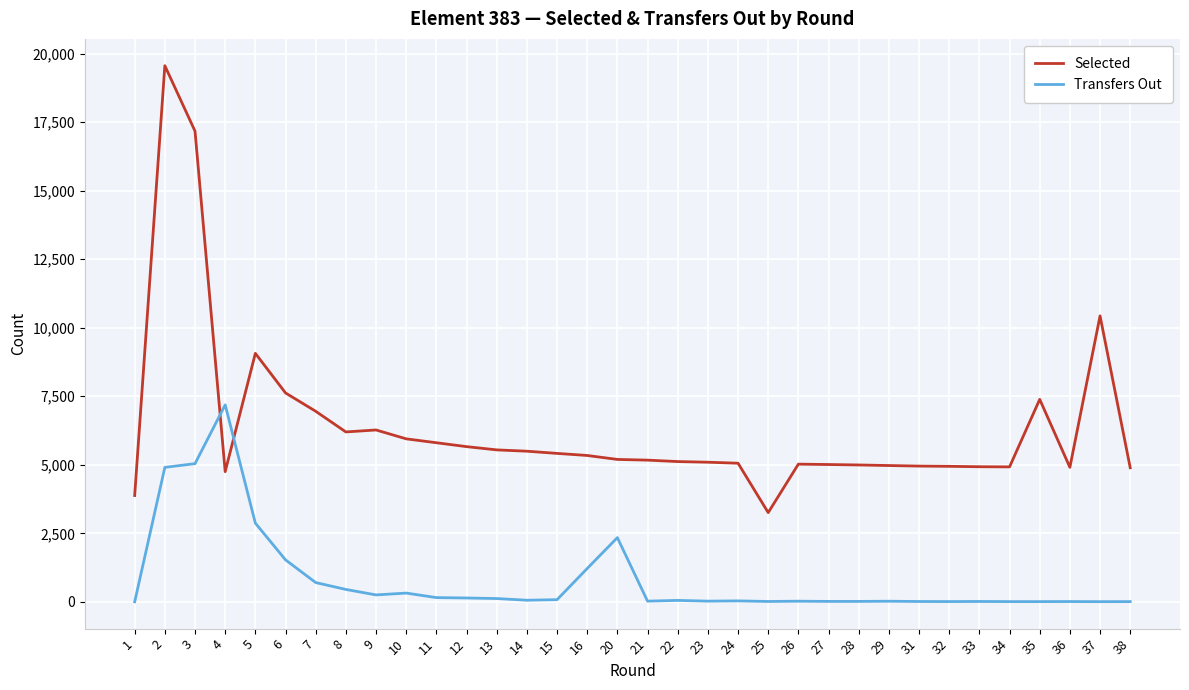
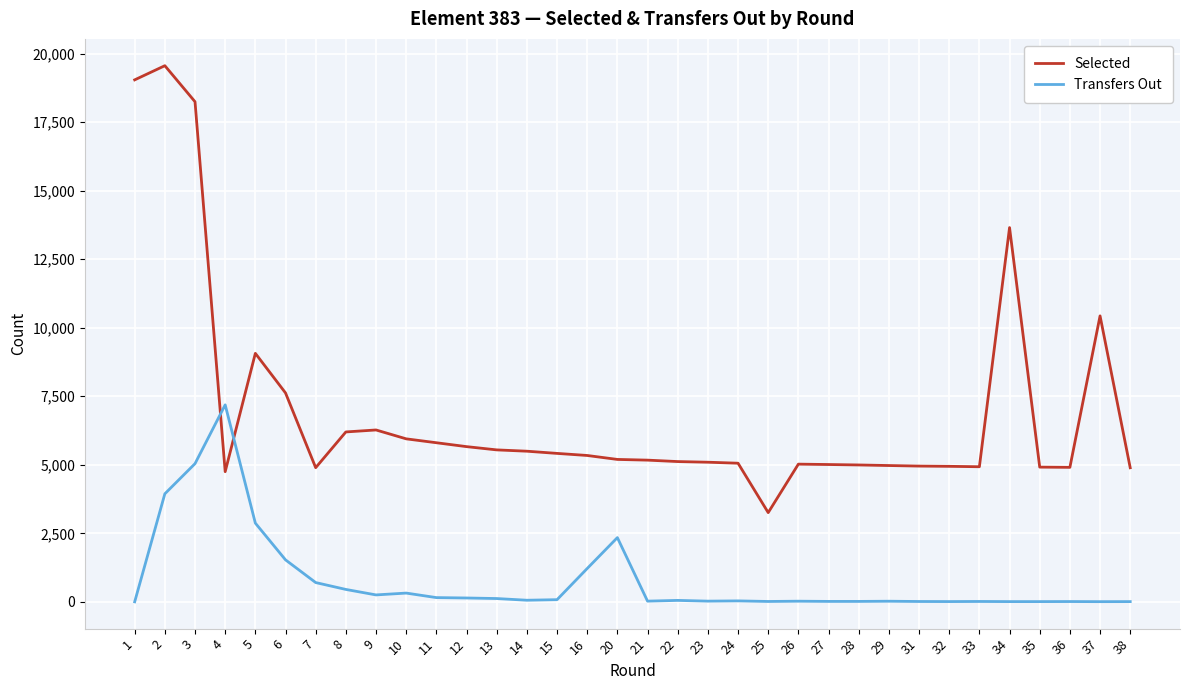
  {
    "Selected": {
-     "1": "3,900",
+     "1": "19,000",
      "2": "19,600",
-     "3": "17,200",
+     "3": "18,200",
      "4": "4,700",
      "5": "9,100",
      "6": "7,600",
-     "7": "7,000",
+     "7": "4,900",
      "8": "6,200",
      "9": "6,300",
      "10": "5,900",
      "11": "5,800",
      "12": "5,700",
      "13": "5,500",
      "14": "5,500",
      "15": "5,400",
      "16": "5,300",
      "20": "5,200",
      "21": "5,200",
      "22": "5,100",
      "23": "5,100",
      "24": "5,100",
      "25": "3,300",
      "26": "5,000",
      "27": "5,000",
      "28": "5,000",
      "29": "5,000",
      "31": "5,000",
      "32": "4,900",
      "33": "4,900",
-     "34": "4,900",
-     "35": "7,400",
+     "34": "13,700",
+     "35": "4,900",
      "36": "4,900",
      "37": "10,400",
      "38": "4,900"
    },
    "Transfers Out": {
      "1": "0",
-     "2": "4,900",
+     "2": "3,900",
      "3": "5,000",
      "4": "7,200",
      "5": "2,900",
      "6": "1,500",
      "7": "700",
      "8": "500",
      "9": "300",
      "10": "300",
      "11": "200",
      "12": "100",
      "13": "100",
      "14": "100",
      "15": "100",
      "16": "1,200",
      "20": "2,300",
      "21": "0",
      "22": "100",
      "23": "0",
      "24": "0",
      "25": "0",
      "26": "0",
      "27": "0",
      "28": "0",
      "29": "0",
      "31": "0",
      "32": "0",
      "33": "0",
      "34": "0",
      "35": "0",
      "36": "0",
      "37": "0",
      "38": "0"
    }
  }
